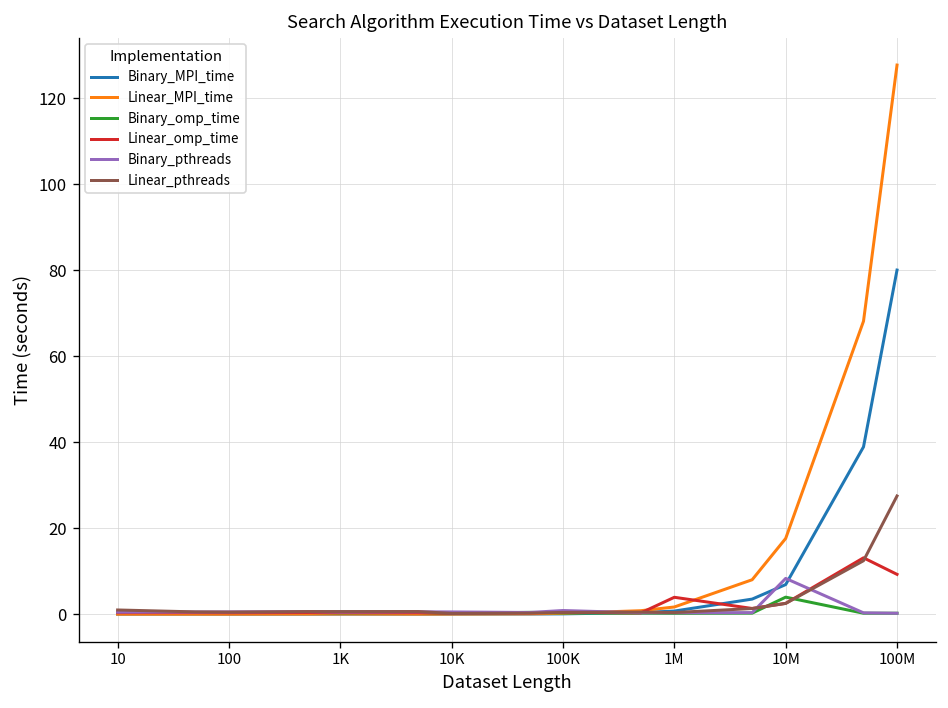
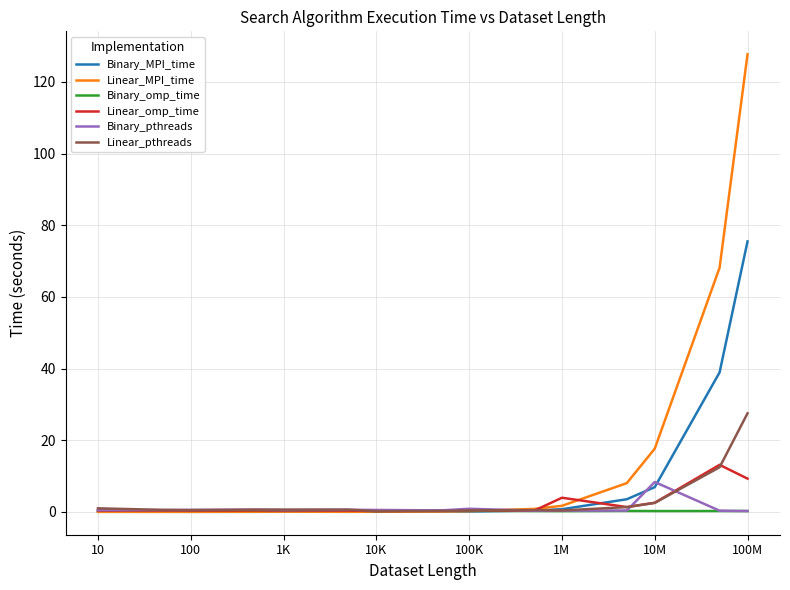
  {
    "Binary_MPI_time": {
      "10M": 7,
-     "100M": 80
+     "100M": 75
    },
    "Linear_MPI_time": {
      "1M": 2,
      "10M": 18,
      "100M": 128
    },
    "Binary_omp_time": {
-     "10M": 4
+     "10M": 0
    },
    "Linear_omp_time": {
      "1M": 4,
      "100M": 9
    },
    "Binary_pthreads": {
      "10M": 8
    },
    "Linear_pthreads": {
      "100M": 28
    }
  }
